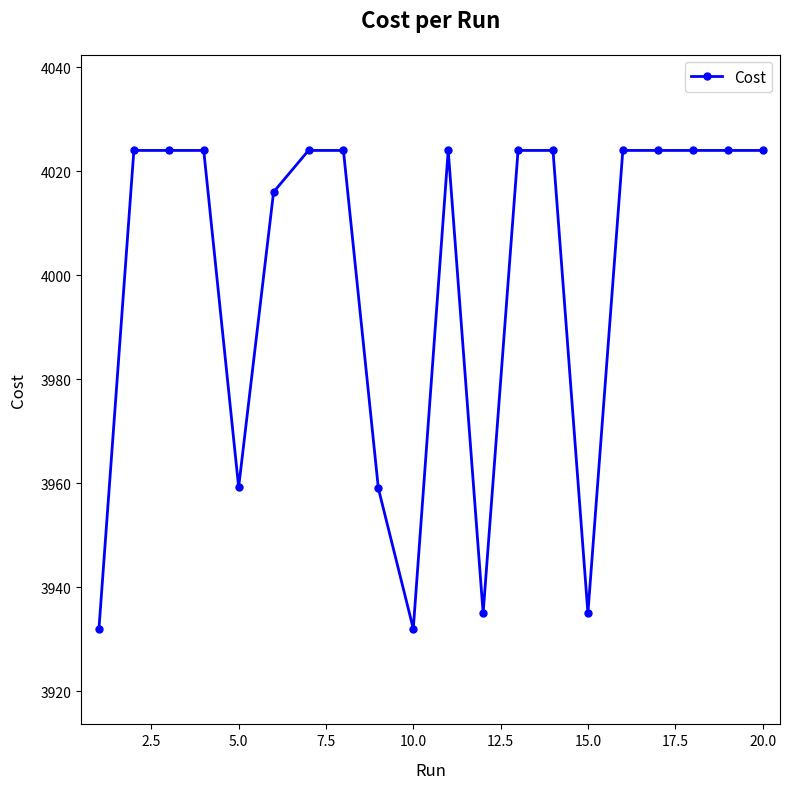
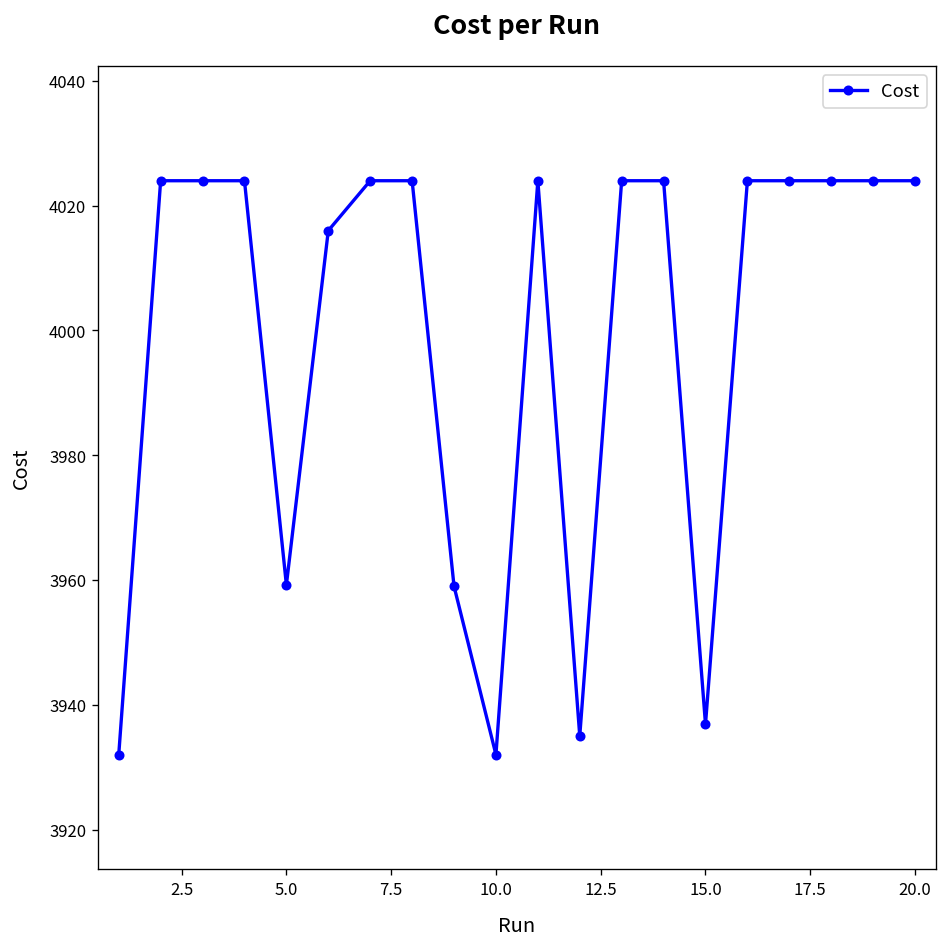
  {
    "5.0": 3959,
    "10.0": 3932,
-   "15.0": 3935,
+   "15.0": 3937,
    "20.0": 4024
  }
